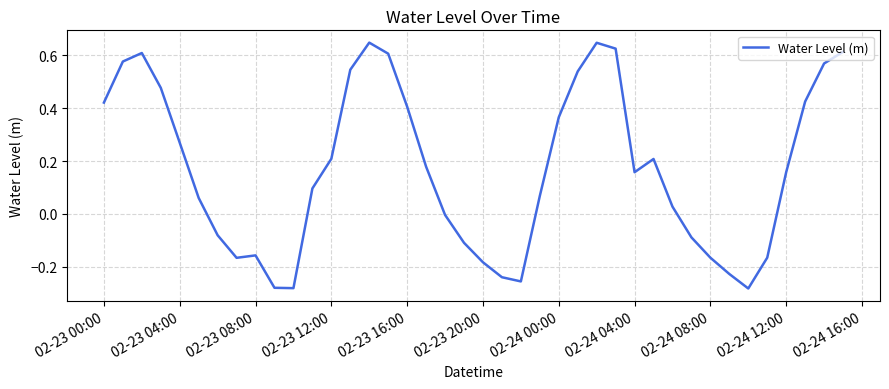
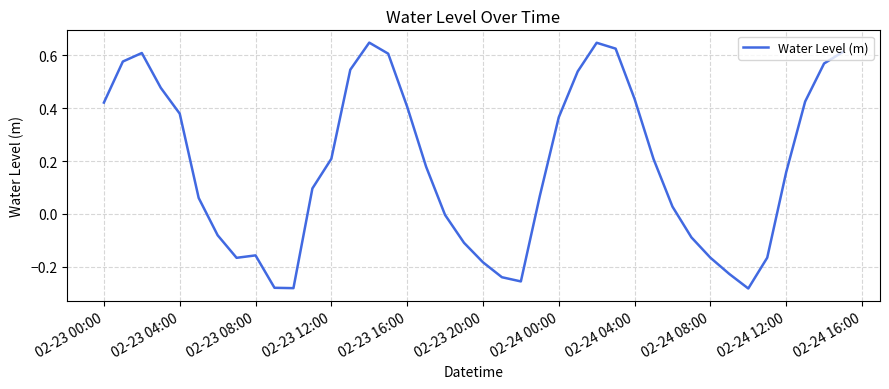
  {
    "02-23 00:00": 0.42,
-   "02-23 04:00": 0.27,
+   "02-23 04:00": 0.38,
    "02-23 08:00": -0.16,
    "02-23 12:00": 0.21,
    "02-23 16:00": 0.41,
    "02-23 20:00": -0.18,
    "02-24 00:00": 0.37,
-   "02-24 04:00": 0.16,
+   "02-24 04:00": 0.44,
    "02-24 08:00": -0.17,
    "02-24 12:00": 0.16
  }
